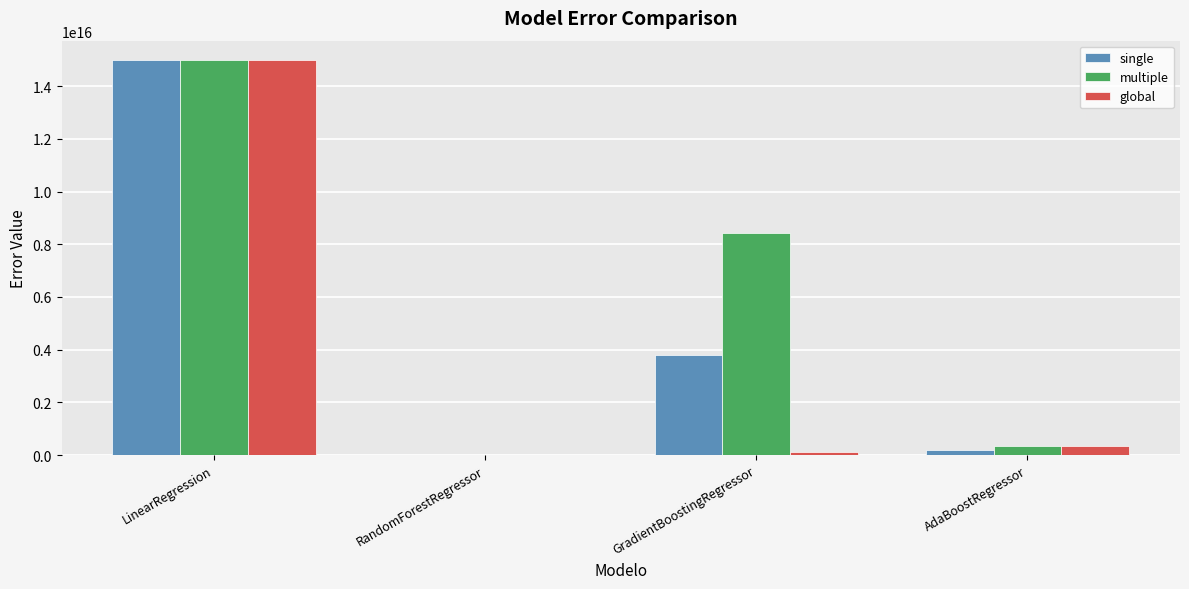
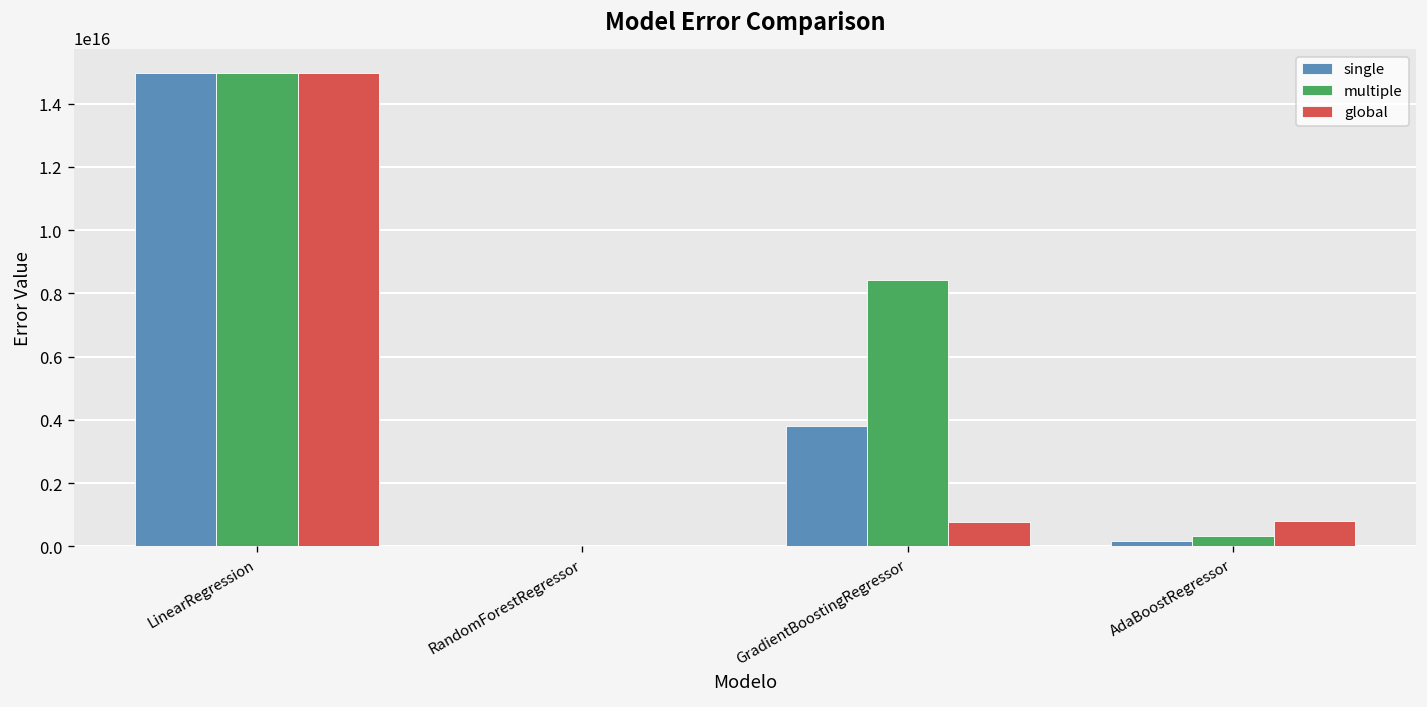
  {
    "single": {
      "LinearRegression": 15000000000000000,
      "GradientBoostingRegressor": 3800000000000000,
      "AdaBoostRegressor": 200000000000000
    },
    "multiple": {
      "LinearRegression": 15000000000000000,
      "GradientBoostingRegressor": 8400000000000000,
      "AdaBoostRegressor": 300000000000000
    },
    "global": {
      "LinearRegression": 15000000000000000,
-     "GradientBoostingRegressor": 100000000000000,
-     "AdaBoostRegressor": 400000000000000
+     "GradientBoostingRegressor": 800000000000000,
+     "AdaBoostRegressor": 800000000000000
    }
  }
